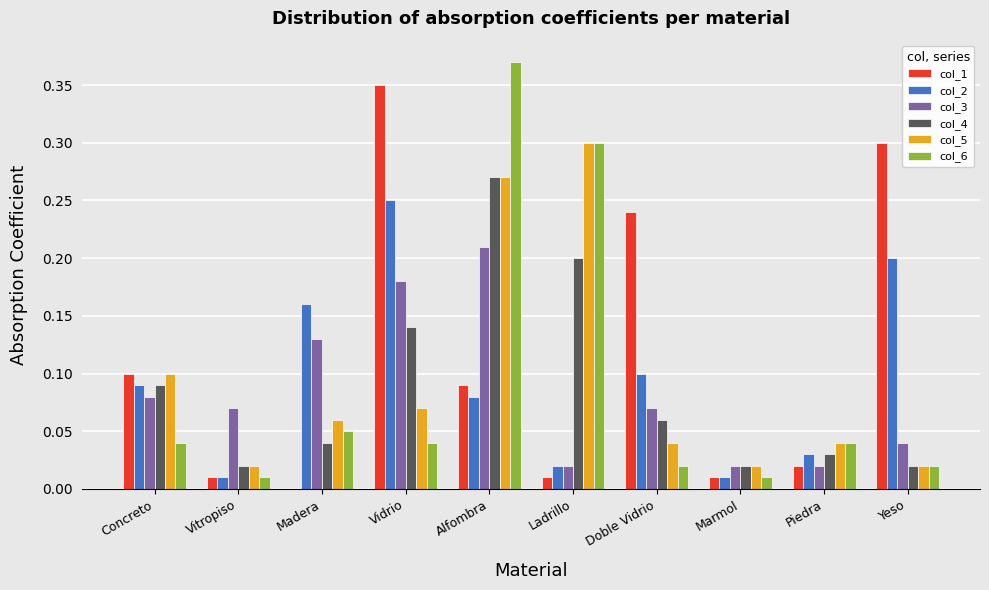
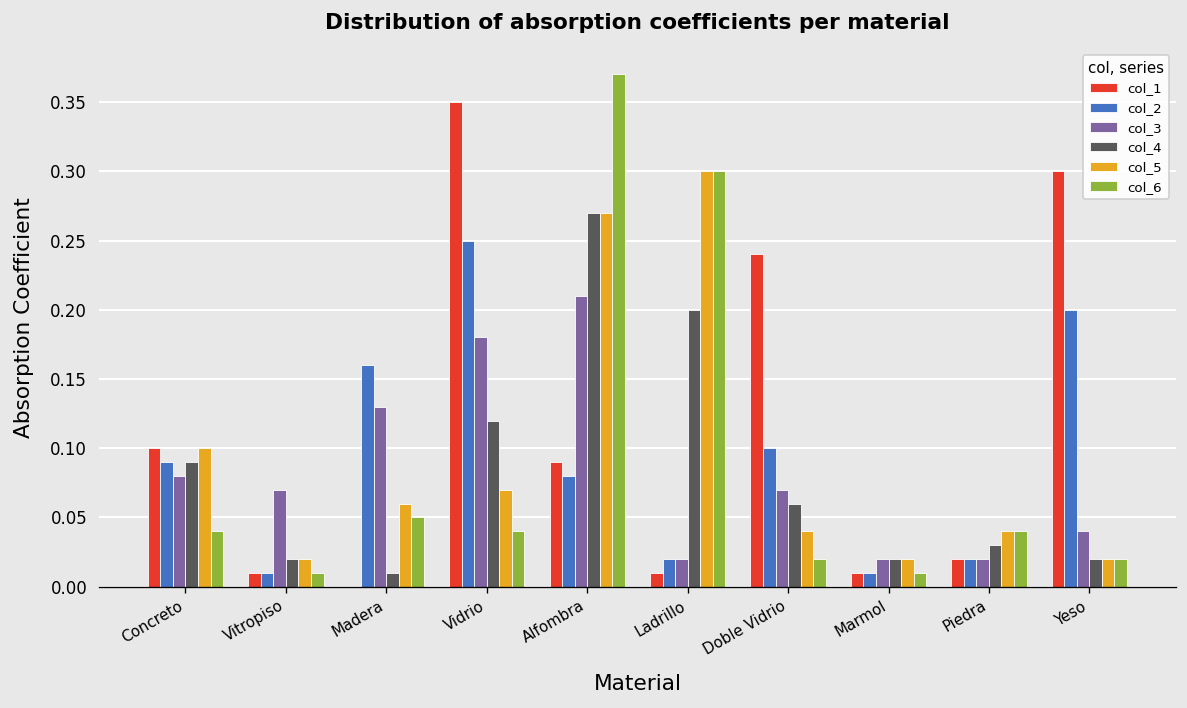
  {
    "col_1": {
      "Concreto": 0.10,
      "Vitropiso": 0.01,
      "Madera": 0.00,
      "Vidrio": 0.35,
      "Alfombra": 0.09,
      "Ladrillo": 0.01,
      "Doble Vidrio": 0.24,
      "Marmol": 0.01,
      "Piedra": 0.02,
      "Yeso": 0.30
    },
    "col_2": {
      "Concreto": 0.09,
      "Vitropiso": 0.01,
      "Madera": 0.16,
      "Vidrio": 0.25,
      "Alfombra": 0.08,
      "Ladrillo": 0.02,
      "Doble Vidrio": 0.10,
      "Marmol": 0.01,
-     "Piedra": 0.03,
+     "Piedra": 0.02,
      "Yeso": 0.20
    },
    "col_3": {
      "Concreto": 0.08,
      "Vitropiso": 0.07,
      "Madera": 0.13,
      "Vidrio": 0.18,
      "Alfombra": 0.21,
      "Ladrillo": 0.02,
      "Doble Vidrio": 0.07,
      "Marmol": 0.02,
      "Piedra": 0.02,
      "Yeso": 0.04
    },
    "col_4": {
      "Concreto": 0.09,
      "Vitropiso": 0.02,
-     "Madera": 0.04,
-     "Vidrio": 0.14,
+     "Madera": 0.01,
+     "Vidrio": 0.12,
      "Alfombra": 0.27,
      "Ladrillo": 0.20,
      "Doble Vidrio": 0.06,
      "Marmol": 0.02,
      "Piedra": 0.03,
      "Yeso": 0.02
    },
    "col_5": {
      "Concreto": 0.10,
      "Vitropiso": 0.02,
      "Madera": 0.06,
      "Vidrio": 0.07,
      "Alfombra": 0.27,
      "Ladrillo": 0.30,
      "Doble Vidrio": 0.04,
      "Marmol": 0.02,
      "Piedra": 0.04,
      "Yeso": 0.02
    },
    "col_6": {
      "Concreto": 0.04,
      "Vitropiso": 0.01,
      "Madera": 0.05,
      "Vidrio": 0.04,
      "Alfombra": 0.37,
      "Ladrillo": 0.30,
      "Doble Vidrio": 0.02,
      "Marmol": 0.01,
      "Piedra": 0.04,
      "Yeso": 0.02
    }
  }
